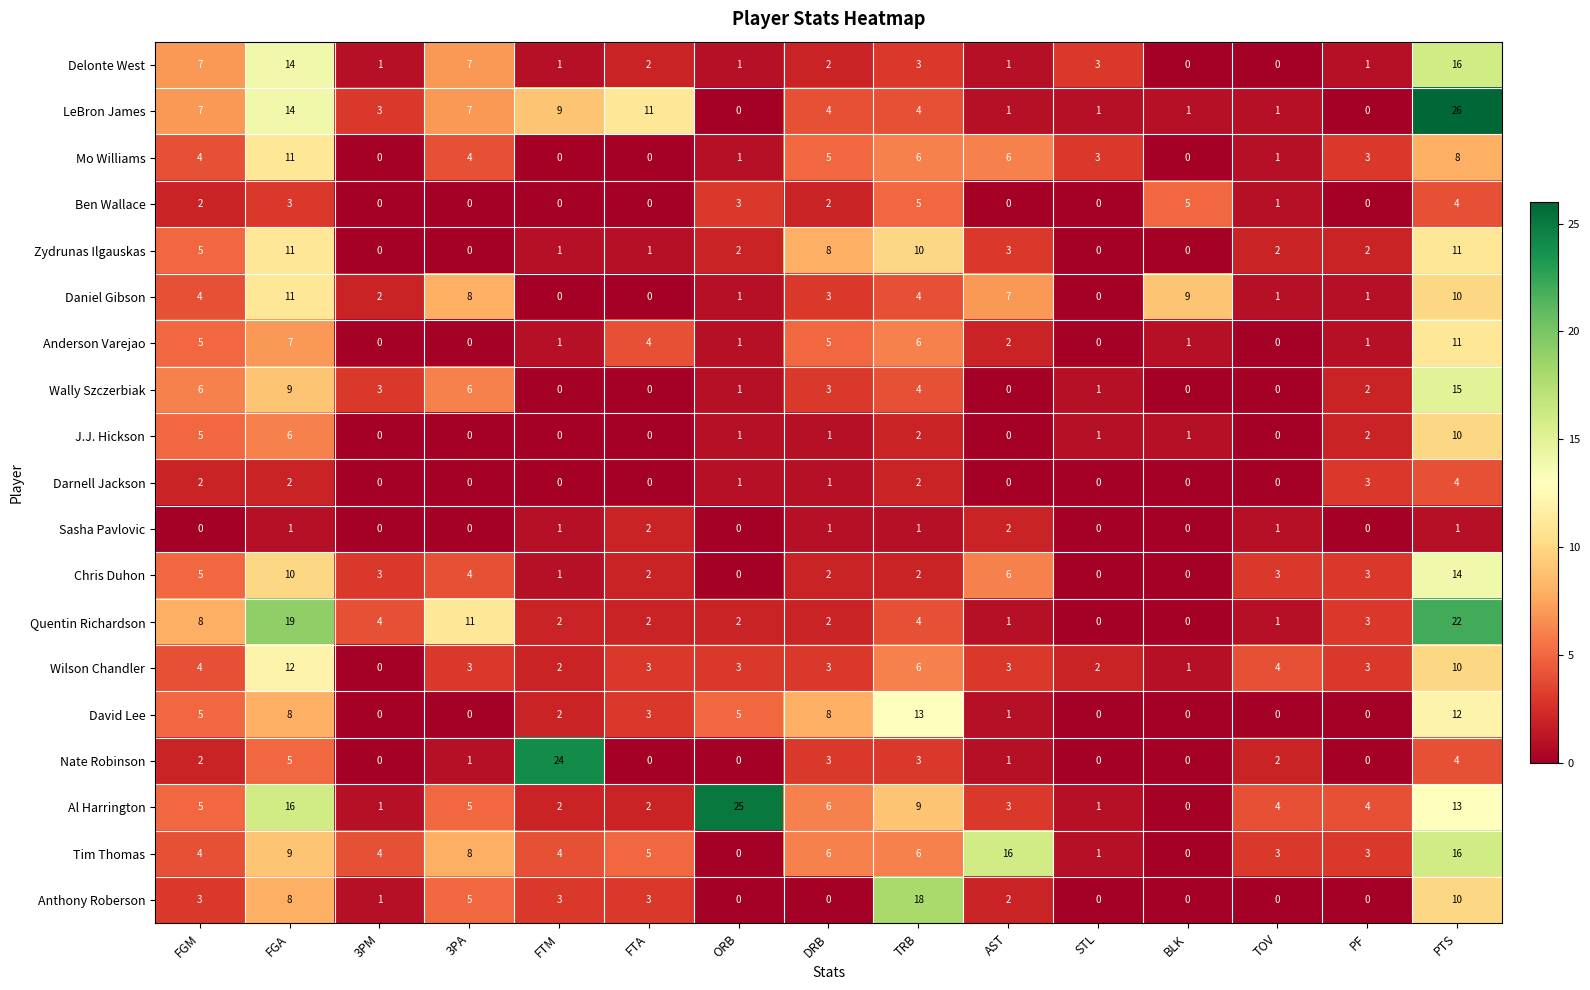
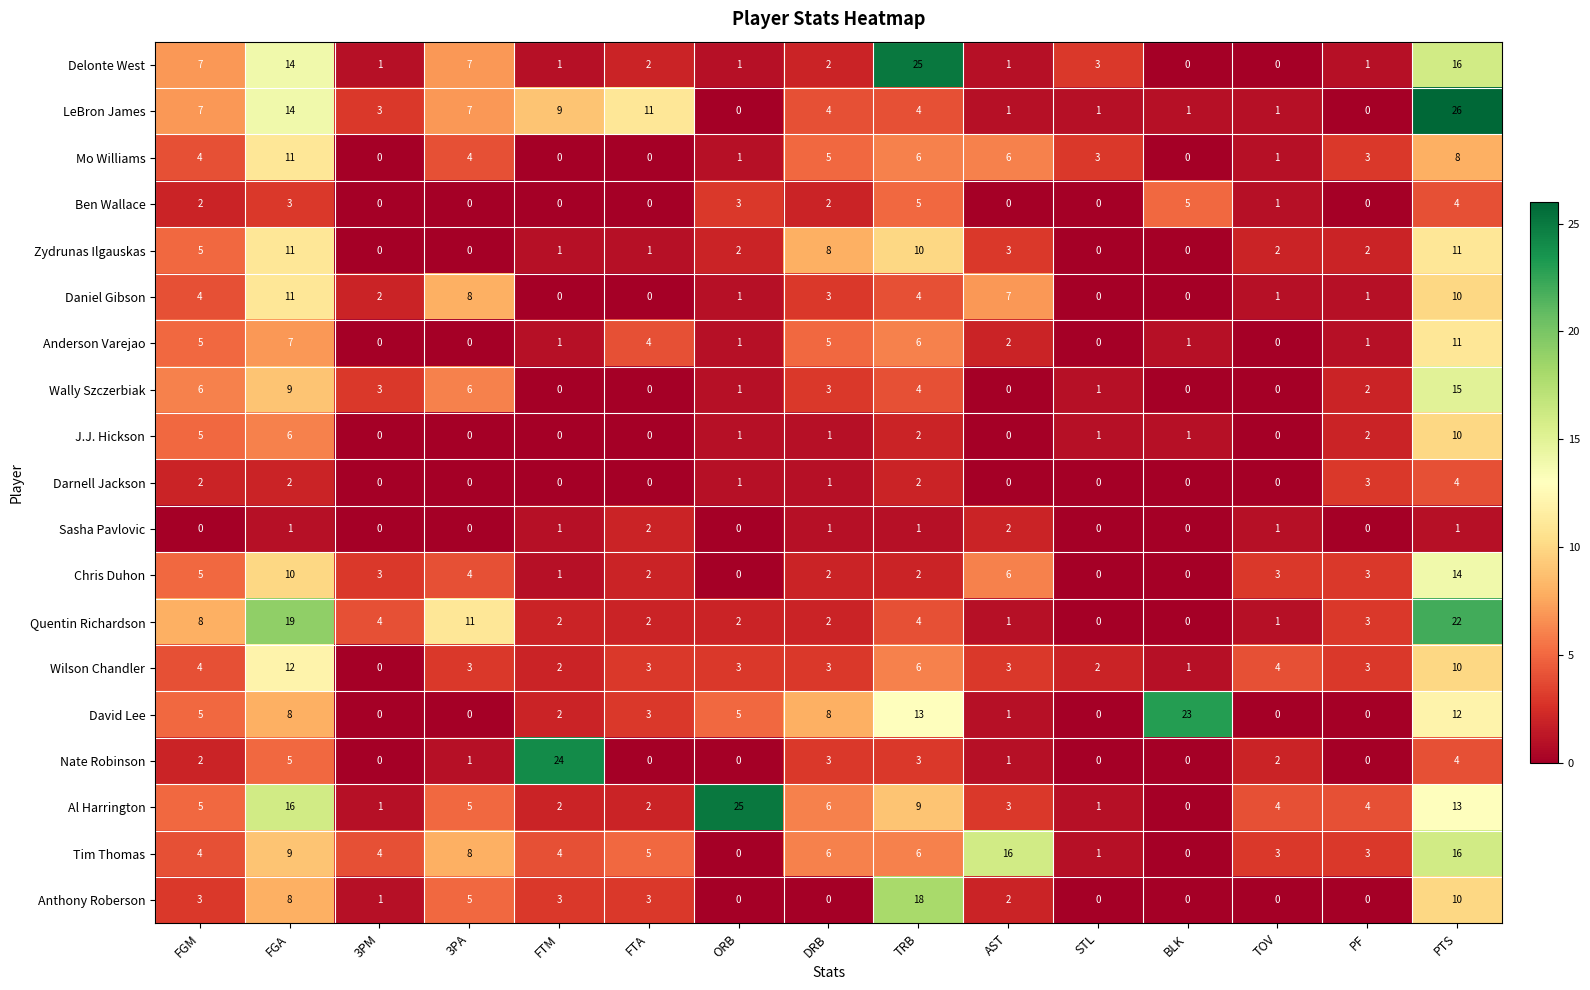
  {
    "Delonte West": {
      "FGM": 7,
      "FGA": 14,
      "3PM": 1,
      "3PA": 7,
      "FTM": 1,
      "FTA": 2,
      "ORB": 1,
      "DRB": 2,
-     "TRB": 3,
+     "TRB": 25,
      "AST": 1,
      "STL": 3,
      "BLK": 0,
      "TOV": 0,
      "PF": 1,
      "PTS": 16
    },
    "Daniel Gibson": {
      "FGM": 4,
      "FGA": 11,
      "3PM": 2,
      "3PA": 8,
      "FTM": 0,
      "FTA": 0,
      "ORB": 1,
      "DRB": 3,
      "TRB": 4,
      "AST": 7,
      "STL": 0,
-     "BLK": 9,
+     "BLK": 0,
      "TOV": 1,
      "PF": 1,
      "PTS": 10
    },
    "David Lee": {
      "FGM": 5,
      "FGA": 8,
      "3PM": 0,
      "3PA": 0,
      "FTM": 2,
      "FTA": 3,
      "ORB": 5,
      "DRB": 8,
      "TRB": 13,
      "AST": 1,
      "STL": 0,
-     "BLK": 0,
+     "BLK": 23,
      "TOV": 0,
      "PF": 0,
      "PTS": 12
    }
  }
